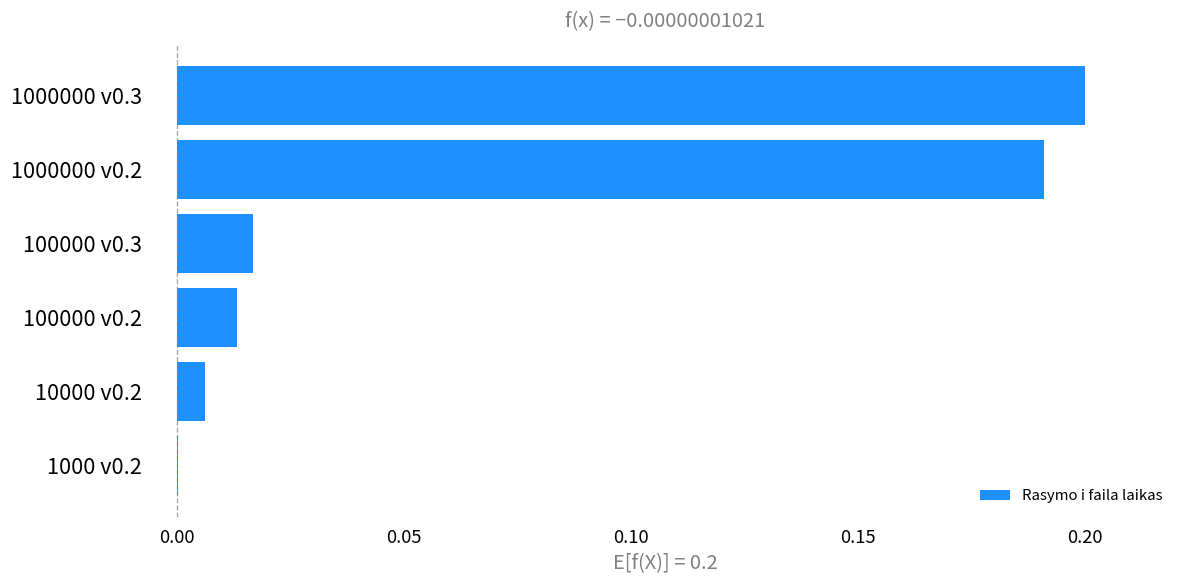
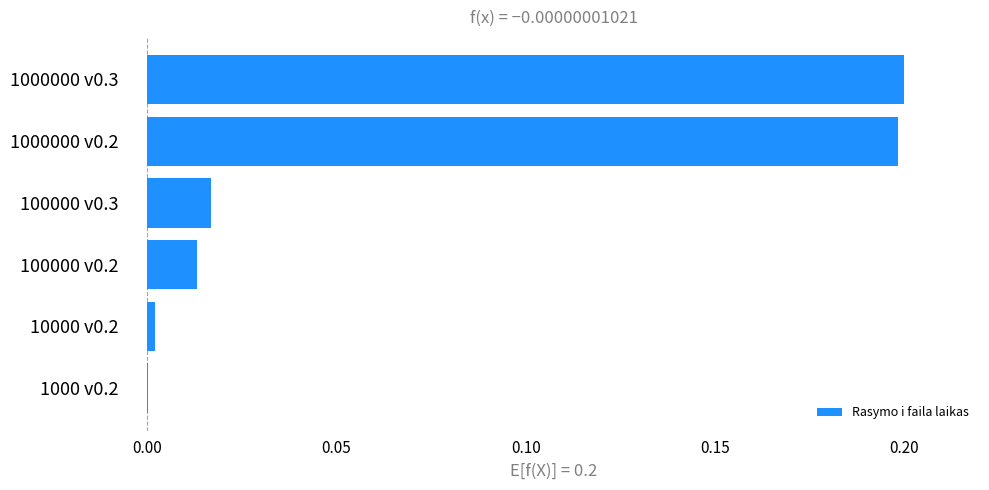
  {
    "1000000 v0.3": 0.200,
-   "1000000 v0.2": 0.191,
+   "1000000 v0.2": 0.198,
    "100000 v0.3": 0.017,
    "100000 v0.2": 0.013,
-   "10000 v0.2": 0.006
+   "10000 v0.2": 0.002
  }
